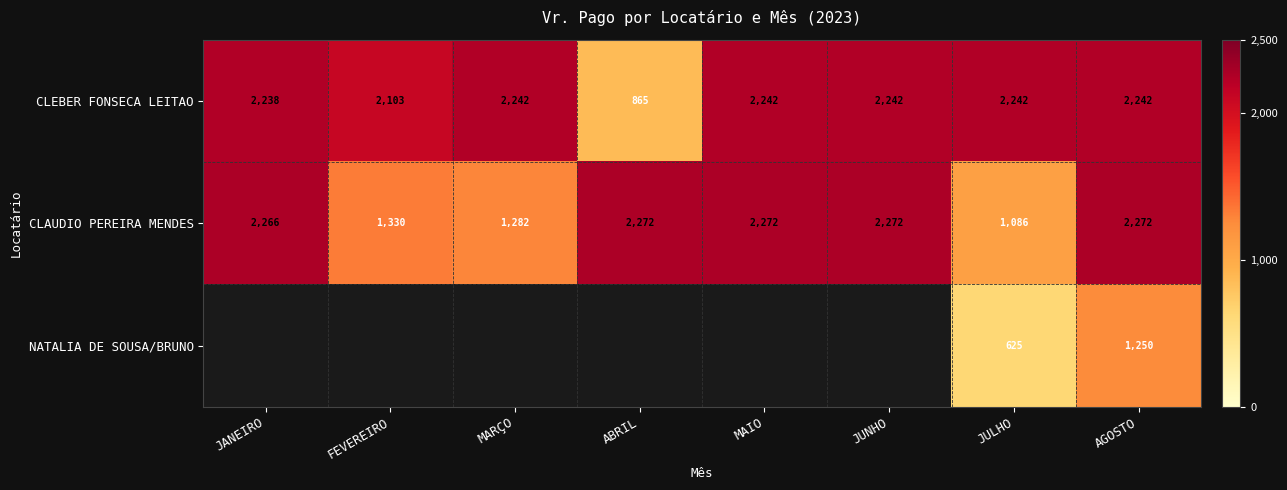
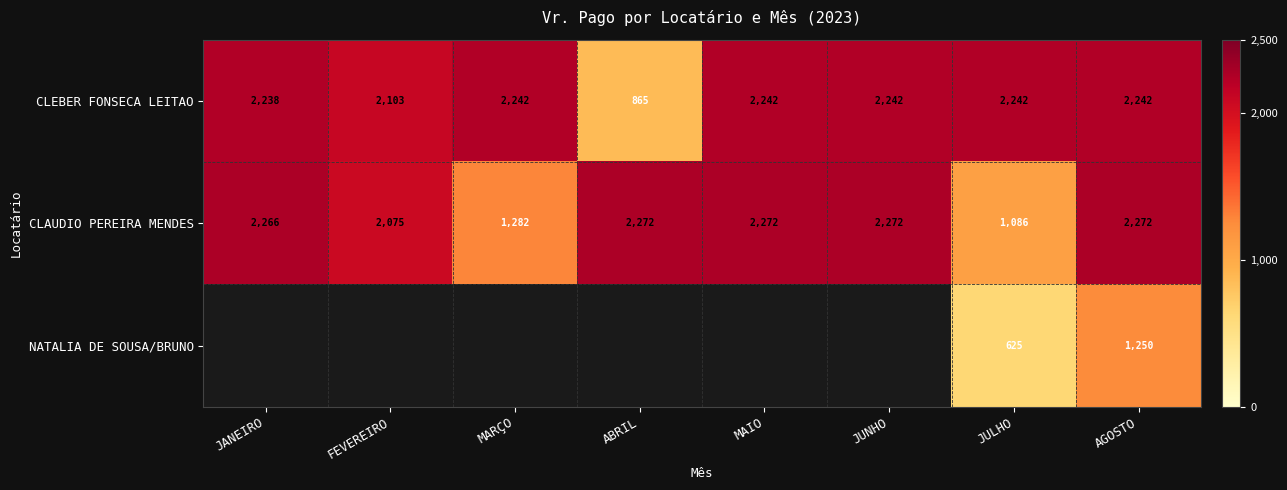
  {
    "CLEBER FONSECA LEITAO": {
      "JANEIRO": "2,238",
      "FEVEREIRO": "2,103",
      "MARÇO": "2,242",
      "ABRIL": "865",
      "MAIO": "2,242",
      "JUNHO": "2,242",
      "JULHO": "2,242",
      "AGOSTO": "2,242"
    },
    "CLAUDIO PEREIRA MENDES": {
      "JANEIRO": "2,266",
-     "FEVEREIRO": "1,330",
+     "FEVEREIRO": "2,075",
      "MARÇO": "1,282",
      "ABRIL": "2,272",
      "MAIO": "2,272",
      "JUNHO": "2,272",
      "JULHO": "1,086",
      "AGOSTO": "2,272"
    },
    "NATALIA DE SOUSA/BRUNO": {
      "JULHO": "625",
      "AGOSTO": "1,250"
    }
  }
